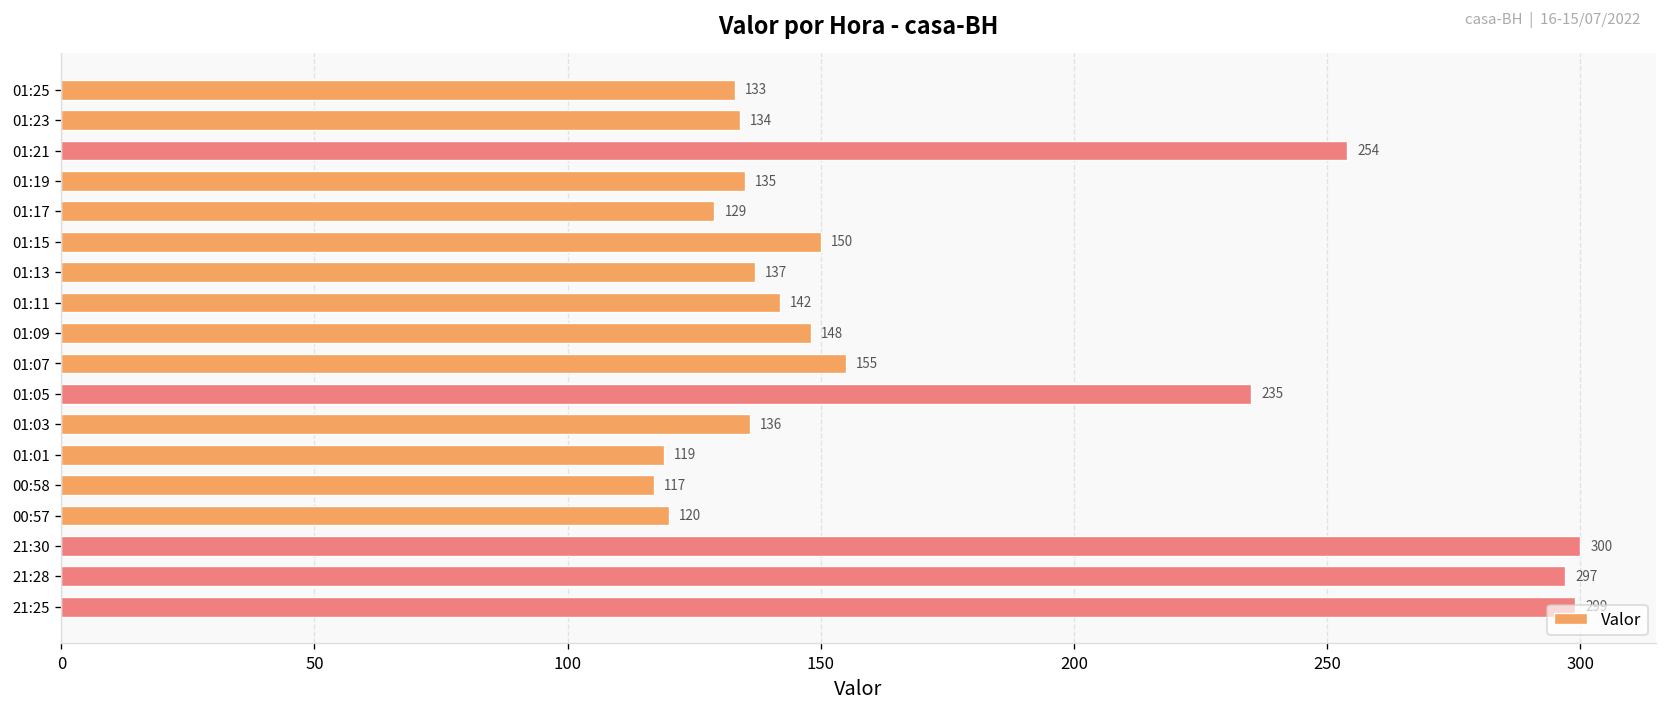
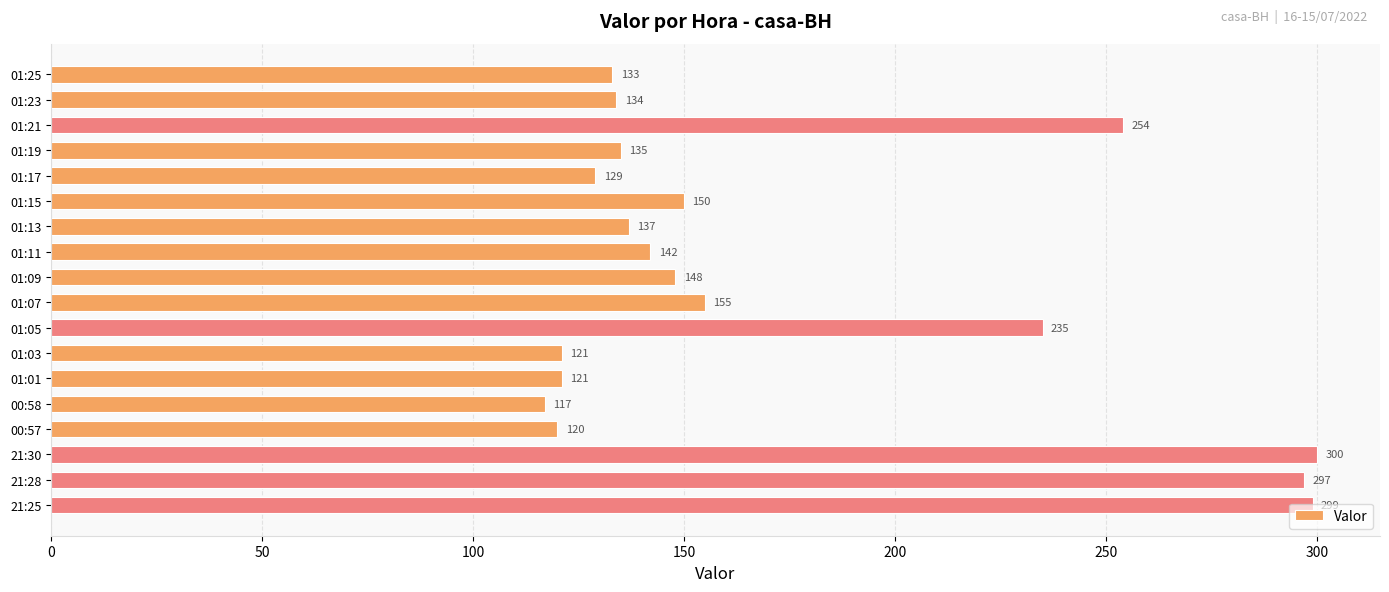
  {
    "01:25": 133,
    "01:23": 134,
    "01:21": 254,
    "01:19": 135,
    "01:17": 129,
    "01:15": 150,
    "01:13": 137,
    "01:11": 142,
    "01:09": 148,
    "01:07": 155,
    "01:05": 235,
-   "01:03": 136,
-   "01:01": 119,
+   "01:03": 121,
+   "01:01": 121,
    "00:58": 117,
    "00:57": 120,
    "21:30": 300,
    "21:28": 297
  }
